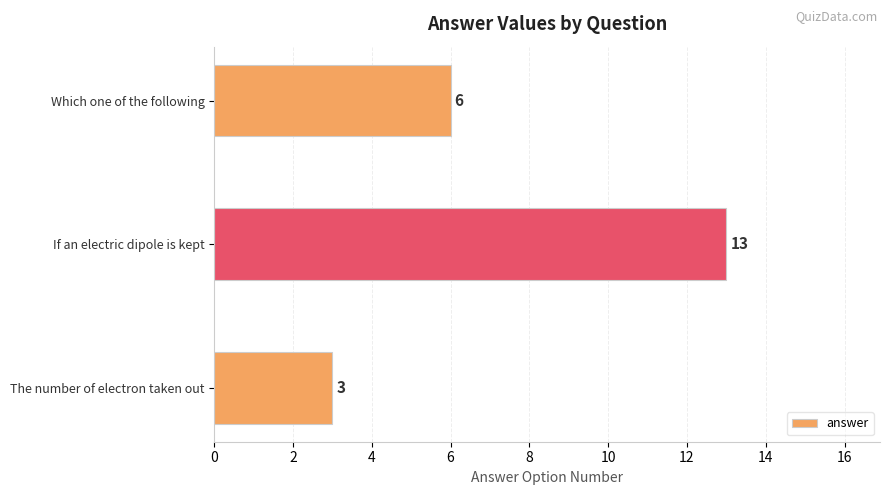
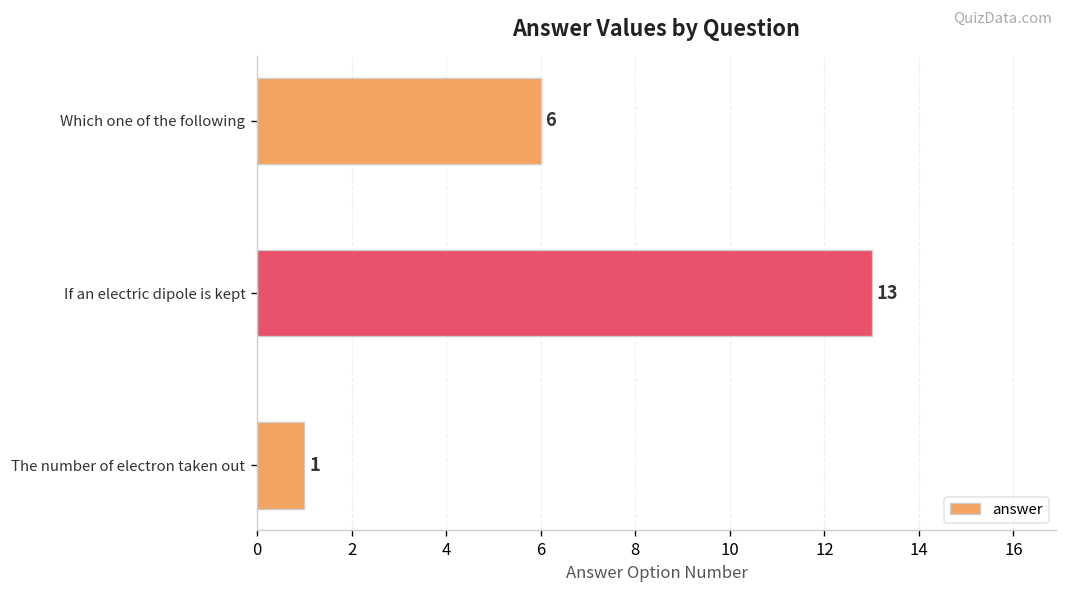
  {
    "Which one of the following": 6,
    "If an electric dipole is kept": 13,
-   "The number of electron taken out": 3
+   "The number of electron taken out": 1
  }
